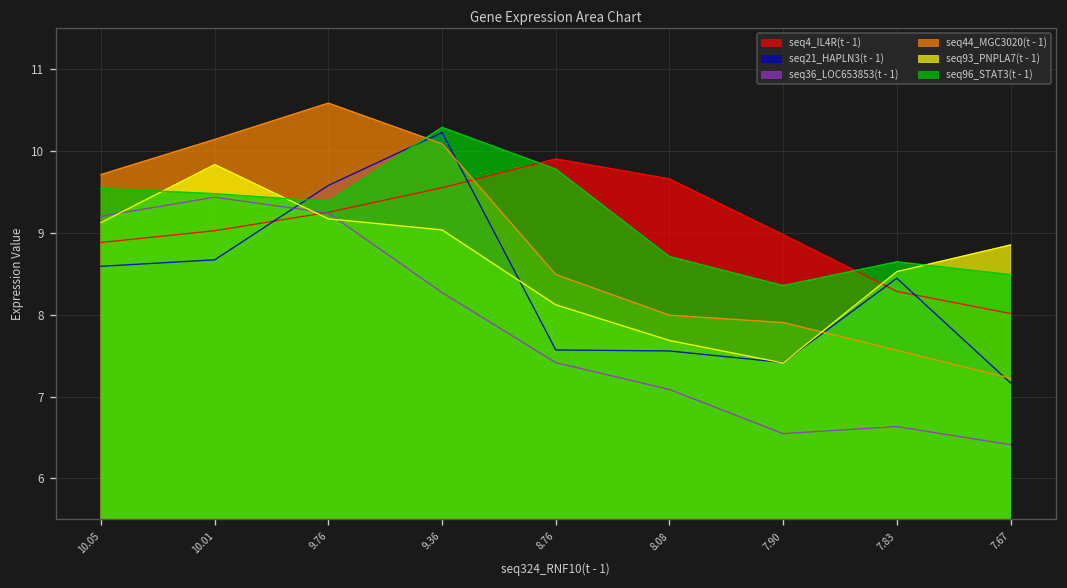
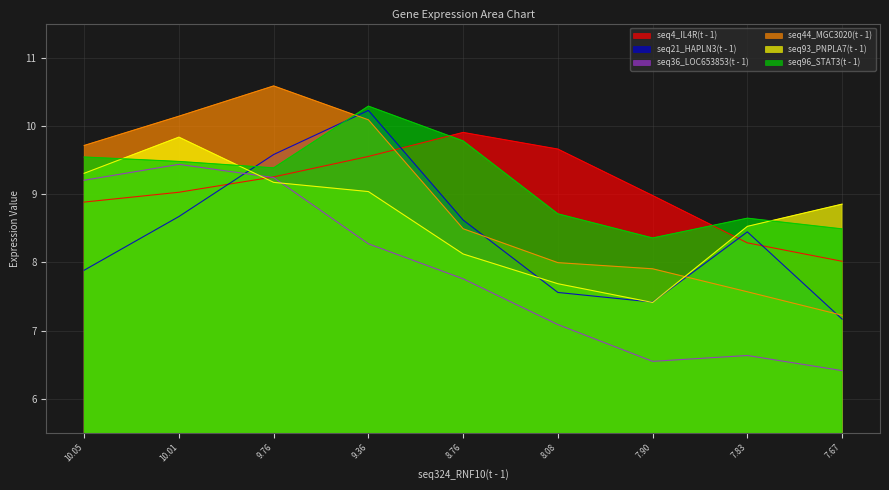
  {
    "seq4_IL4R(t - 1)": {
      "10.05": 8.9,
      "10.01": 9.0,
      "9.36": 9.6,
      "8.76": 9.9,
      "8.08": 9.7,
      "7.90": 9.0,
      "7.83": 8.3,
      "7.67": 8.0
    },
    "seq21_HAPLN3(t - 1)": {
-     "10.05": 8.6,
+     "10.05": 7.9,
      "10.01": 8.7,
      "9.76": 9.6,
      "9.36": 10.2,
-     "8.76": 7.6,
+     "8.76": 8.6,
      "8.08": 7.6,
      "7.83": 8.4,
      "7.67": 7.2
    },
    "seq36_LOC653853(t - 1)": {
      "10.05": 9.2,
      "10.01": 9.4,
      "9.36": 8.3,
-     "8.76": 7.4,
+     "8.76": 7.8,
      "8.08": 7.1,
      "7.90": 6.5,
      "7.83": 6.6,
      "7.67": 6.4
    },
    "seq44_MGC3020(t - 1)": {
      "10.05": 9.7,
      "10.01": 10.1,
      "9.76": 10.6,
      "9.36": 10.1,
      "8.76": 8.5,
      "8.08": 8.0,
      "7.90": 7.9,
      "7.83": 7.6,
      "7.67": 7.2
    },
    "seq93_PNPLA7(t - 1)": {
-     "10.05": 9.1,
+     "10.05": 9.3,
      "10.01": 9.8,
      "9.76": 9.2,
      "9.36": 9.0,
      "8.76": 8.1,
      "8.08": 7.7,
      "7.83": 8.5,
      "7.67": 8.9
    },
    "seq96_STAT3(t - 1)": {
      "10.05": 9.5,
      "10.01": 9.5,
      "9.76": 9.4,
      "9.36": 10.3,
      "8.76": 9.8,
      "8.08": 8.7,
      "7.90": 8.4,
      "7.83": 8.6,
      "7.67": 8.5
    }
  }
